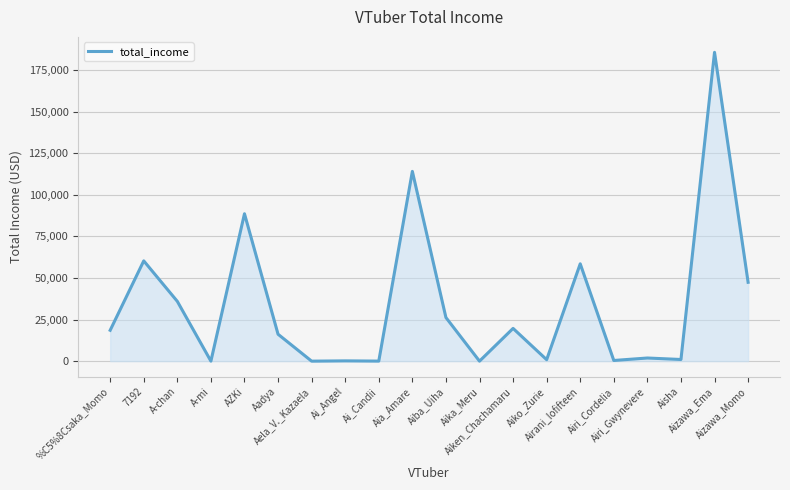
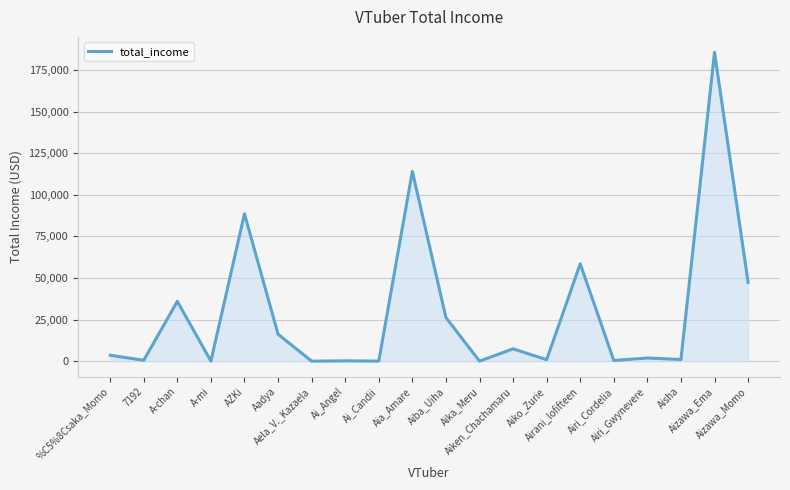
  {
-   "%C5%8Csaka_Momo": "19,000",
-   "7192": "60,000",
+   "%C5%8Csaka_Momo": "4,000",
+   "7192": "1,000",
    "A-chan": "36,000",
    "A-mi": "0",
    "AZKi": "89,000",
    "Aadya": "16,000",
    "Aela_V._Kazaela": "0",
    "Ai_Angel": "0",
    "Ai_Candii": "0",
    "Aia_Amare": "114,000",
    "Aiba_Uiha": "26,000",
    "Aika_Meru": "0",
-   "Aiken_Chachamaru": "20,000",
+   "Aiken_Chachamaru": "7,000",
    "Aiko_Zurie": "1,000",
    "Airani_Iofifteen": "58,000",
    "Airi_Cordelia": "0",
    "Airi_Gwynevere": "2,000",
    "Aisha": "1,000",
    "Aizawa_Ema": "186,000",
    "Aizawa_Momo": "47,000"
  }
